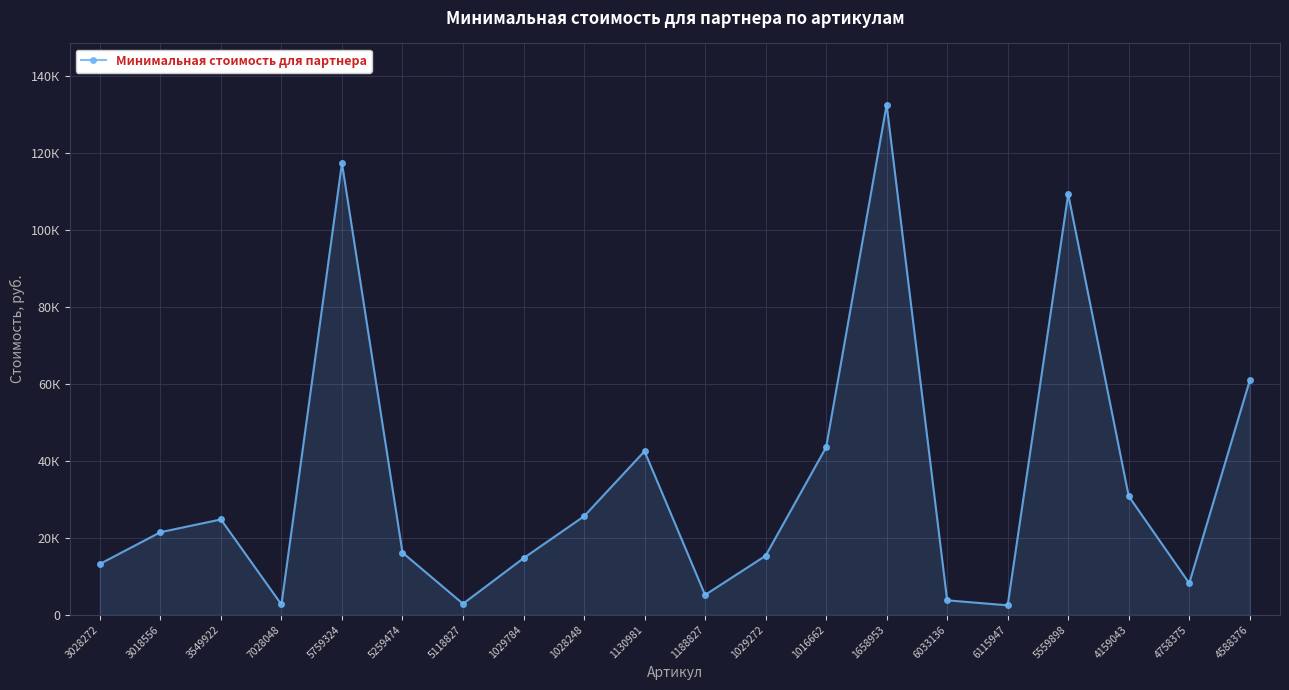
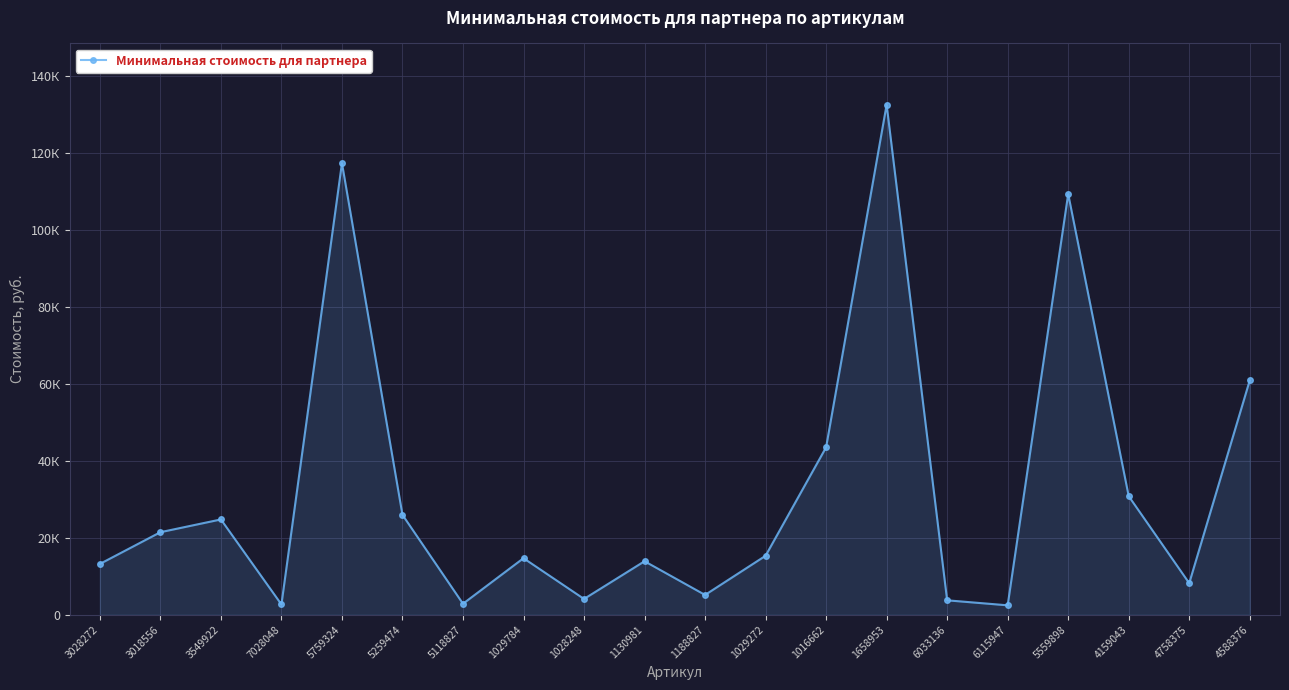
  {
    "3028272": "13К",
    "3018556": "21К",
    "3549922": "25К",
    "7028048": "3К",
    "5759324": "117К",
-   "5259474": "16К",
+   "5259474": "26К",
    "5118827": "3К",
    "1029784": "15К",
-   "1028248": "26К",
-   "1130981": "42К",
+   "1028248": "4К",
+   "1130981": "14К",
    "1188827": "5К",
    "1029272": "15К",
    "1016662": "44К",
    "1658953": "133К",
    "6033136": "4К",
    "6115947": "2К",
    "5559898": "109К",
    "4159043": "31К",
    "4758375": "8К",
    "4588376": "61К"
  }
